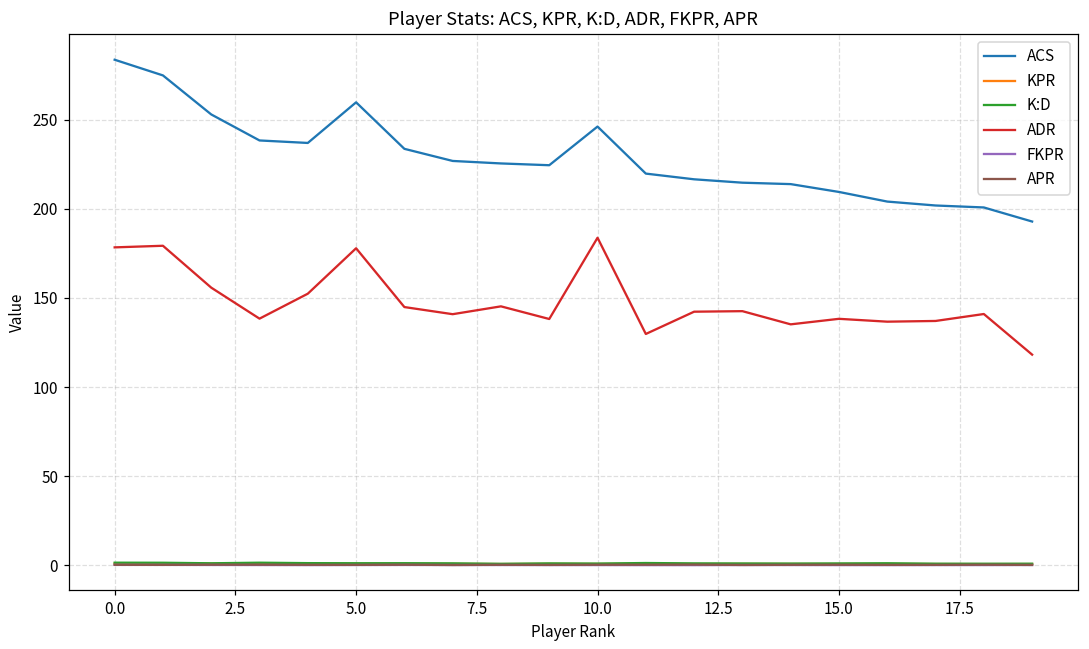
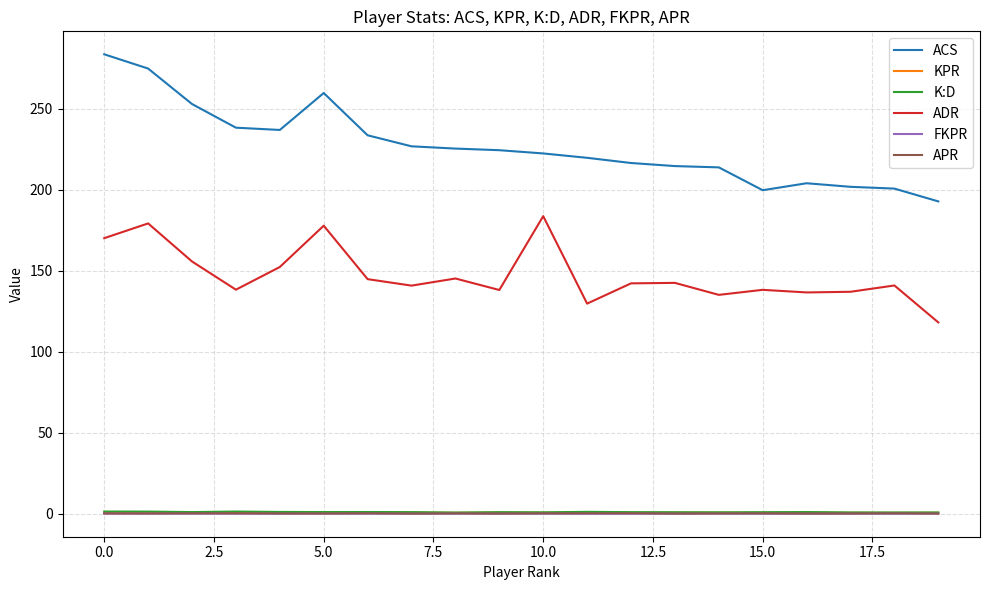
  {
    "ACS": {
      "0.0": 284,
      "5.0": 260,
-     "10.0": 246,
-     "15.0": 210
+     "10.0": 223,
+     "15.0": 200
    },
    "ADR": {
-     "0.0": 178,
+     "0.0": 170,
      "5.0": 178,
      "10.0": 184,
      "15.0": 138
    }
  }
